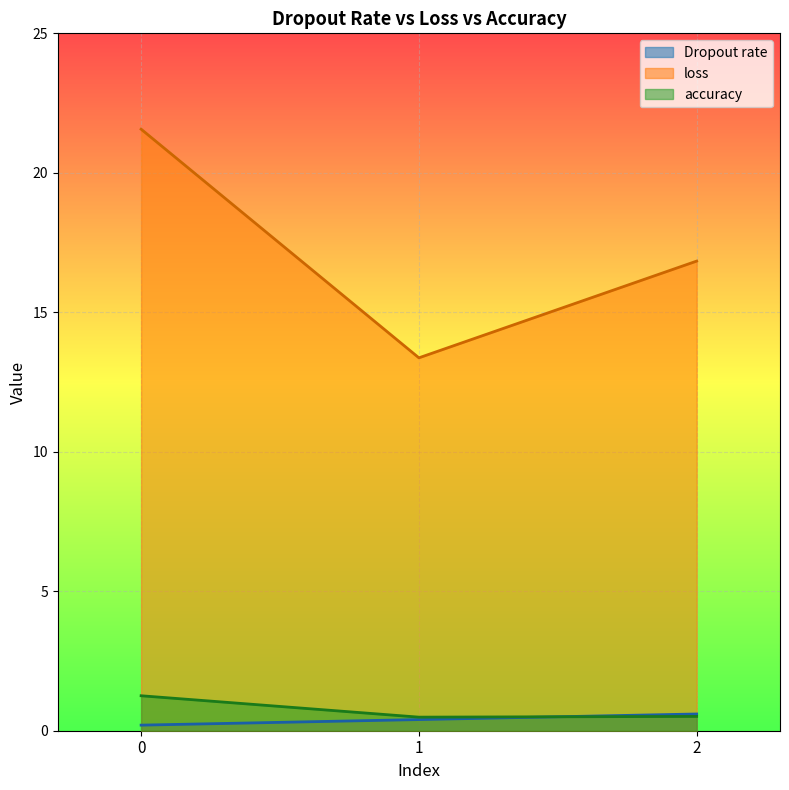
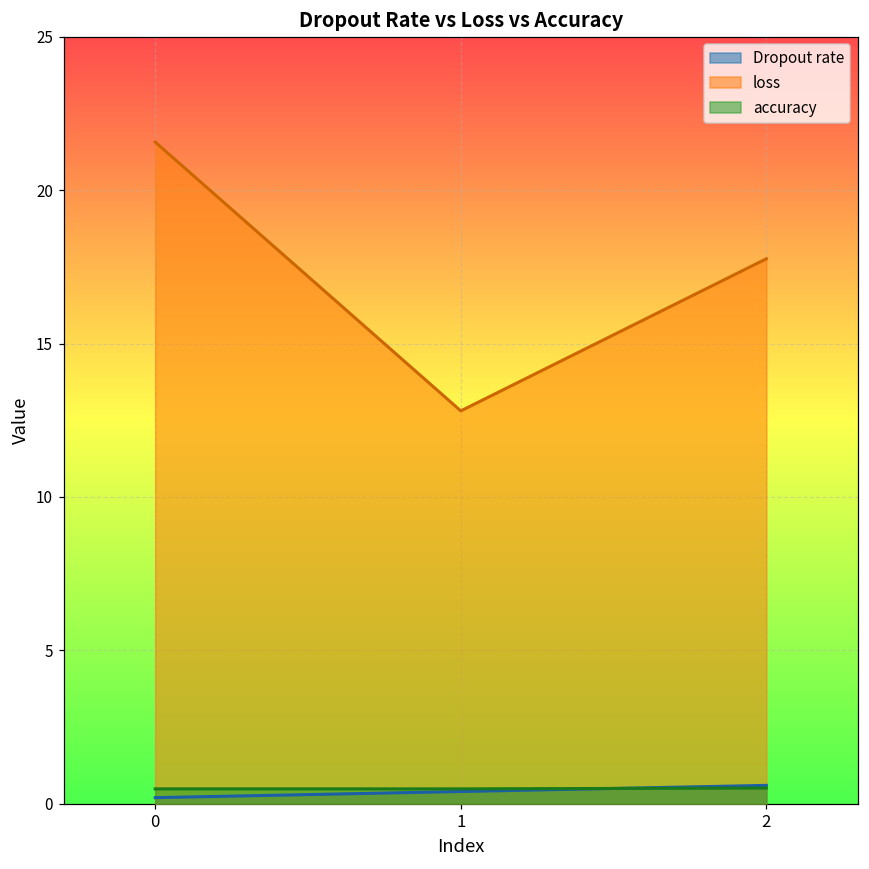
  {
    "Dropout rate": {
      "0": 0.2
    },
    "loss": {
      "0": 21.6,
-     "1": 13.4,
-     "2": 16.8
+     "1": 12.8,
+     "2": 17.8
    },
    "accuracy": {
-     "0": 1.3
+     "0": 0.5
    }
  }
